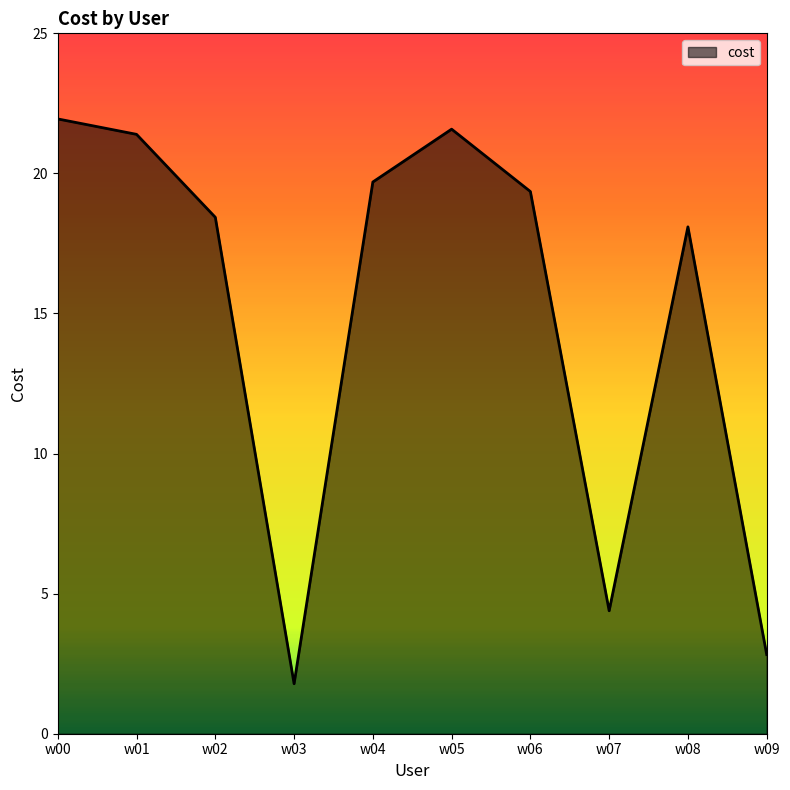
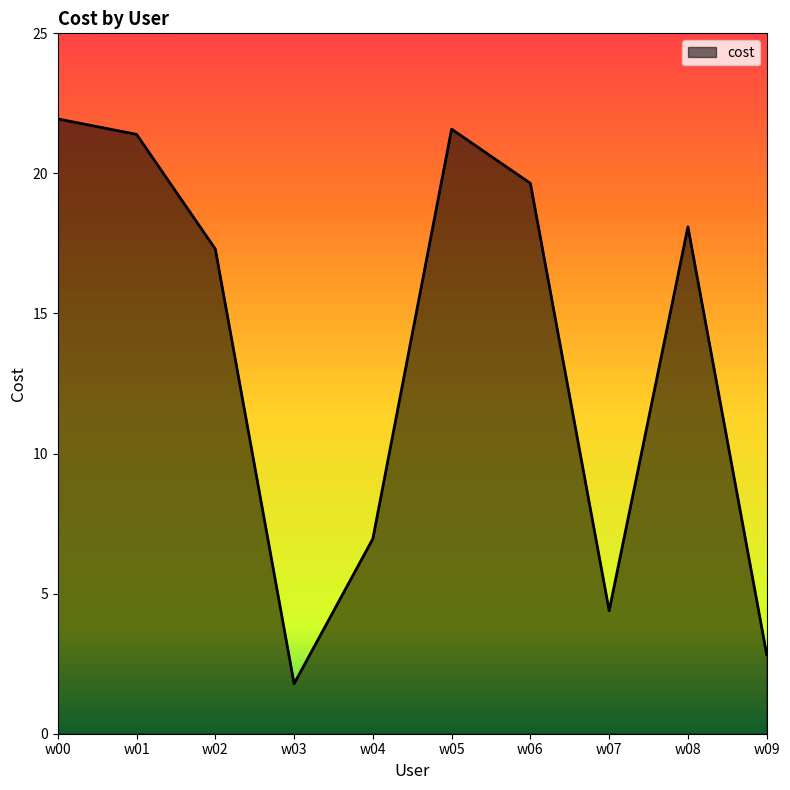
  {
    "w00": 21.9,
    "w01": 21.4,
-   "w02": 18.4,
+   "w02": 17.3,
    "w03": 1.8,
-   "w04": 19.7,
+   "w04": 7.0,
    "w05": 21.6,
-   "w06": 19.4,
+   "w06": 19.6,
    "w07": 4.4,
    "w08": 18.1,
    "w09": 2.8
  }
